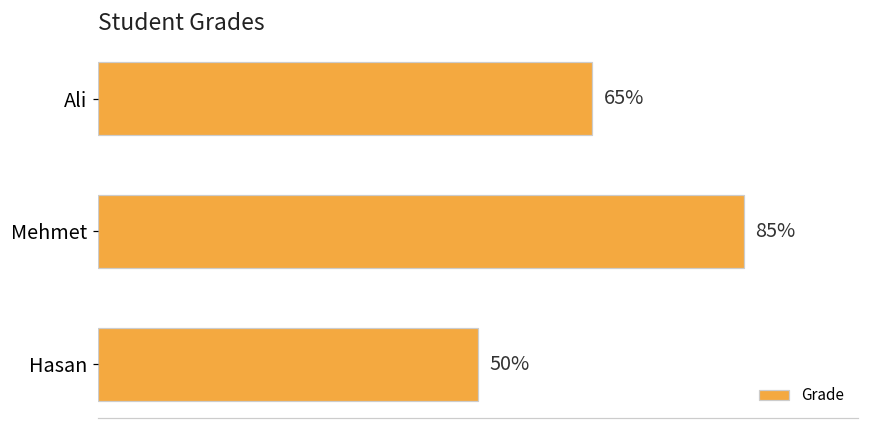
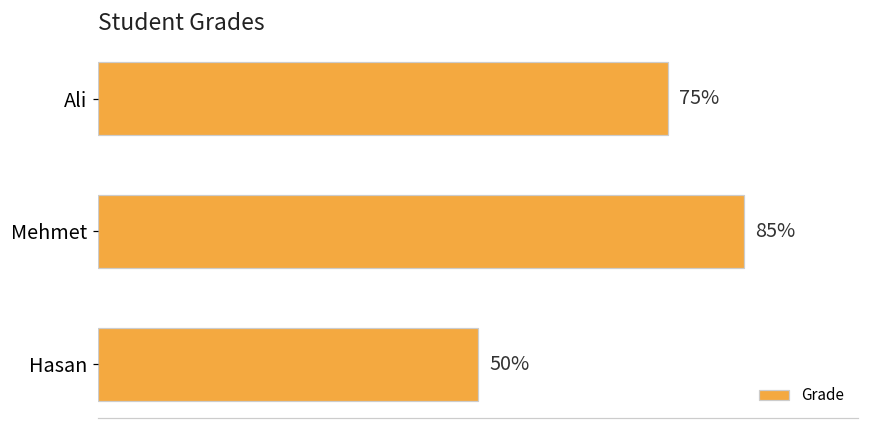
  {
-   "Ali": "65%",
+   "Ali": "75%",
    "Mehmet": "85%",
    "Hasan": "50%"
  }
